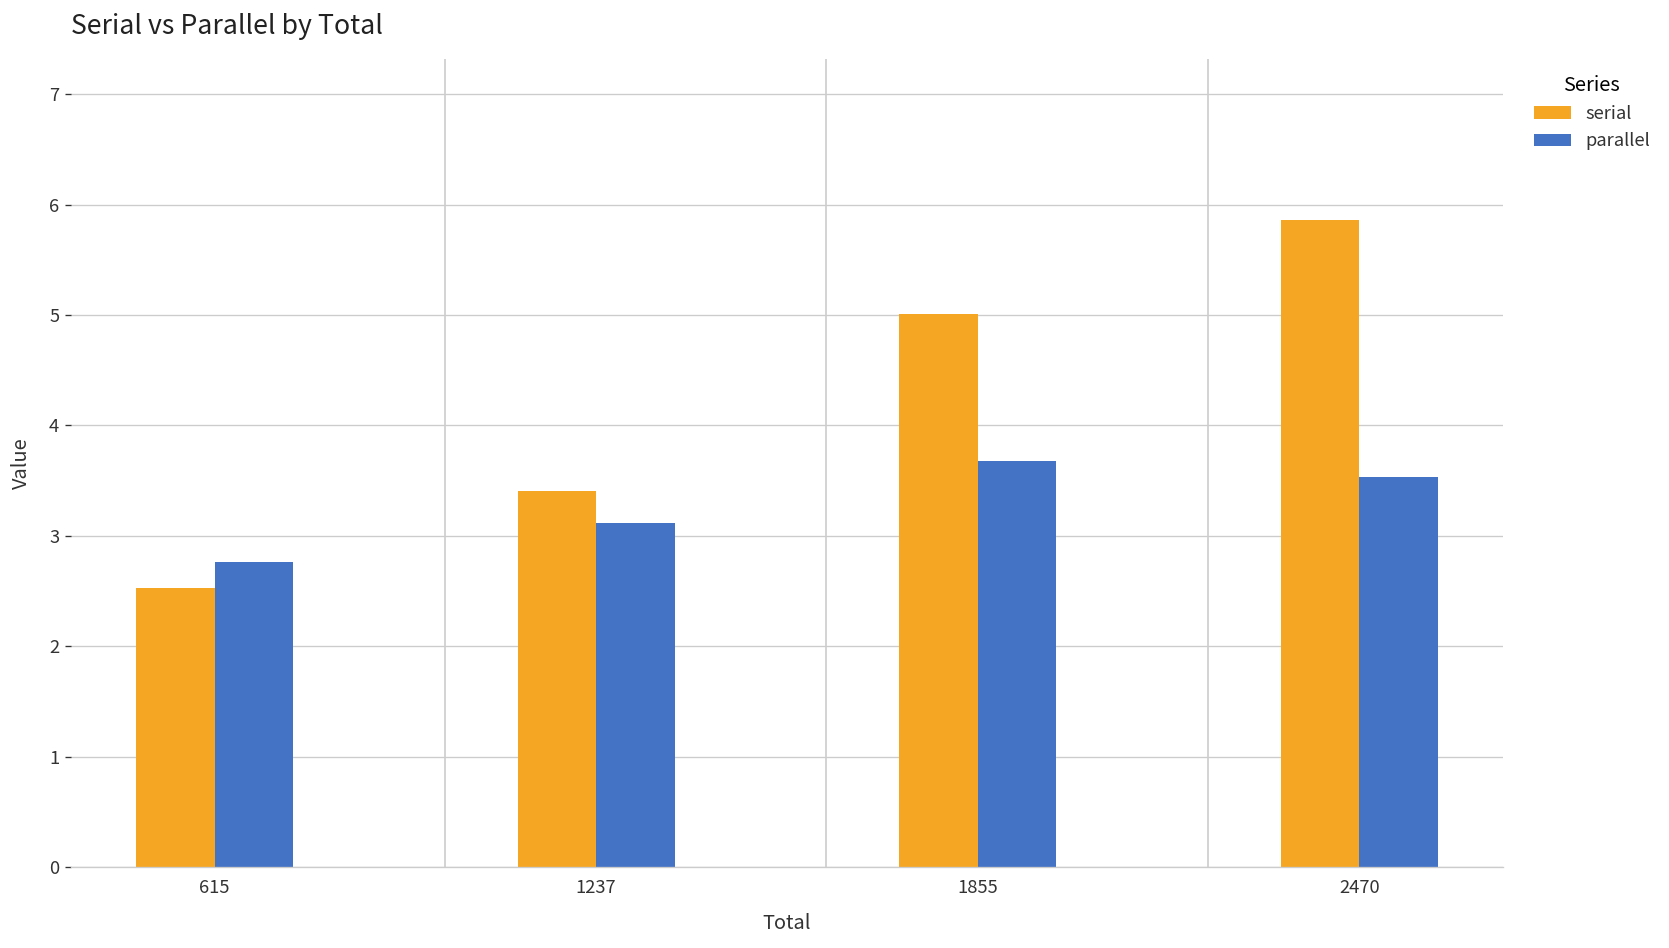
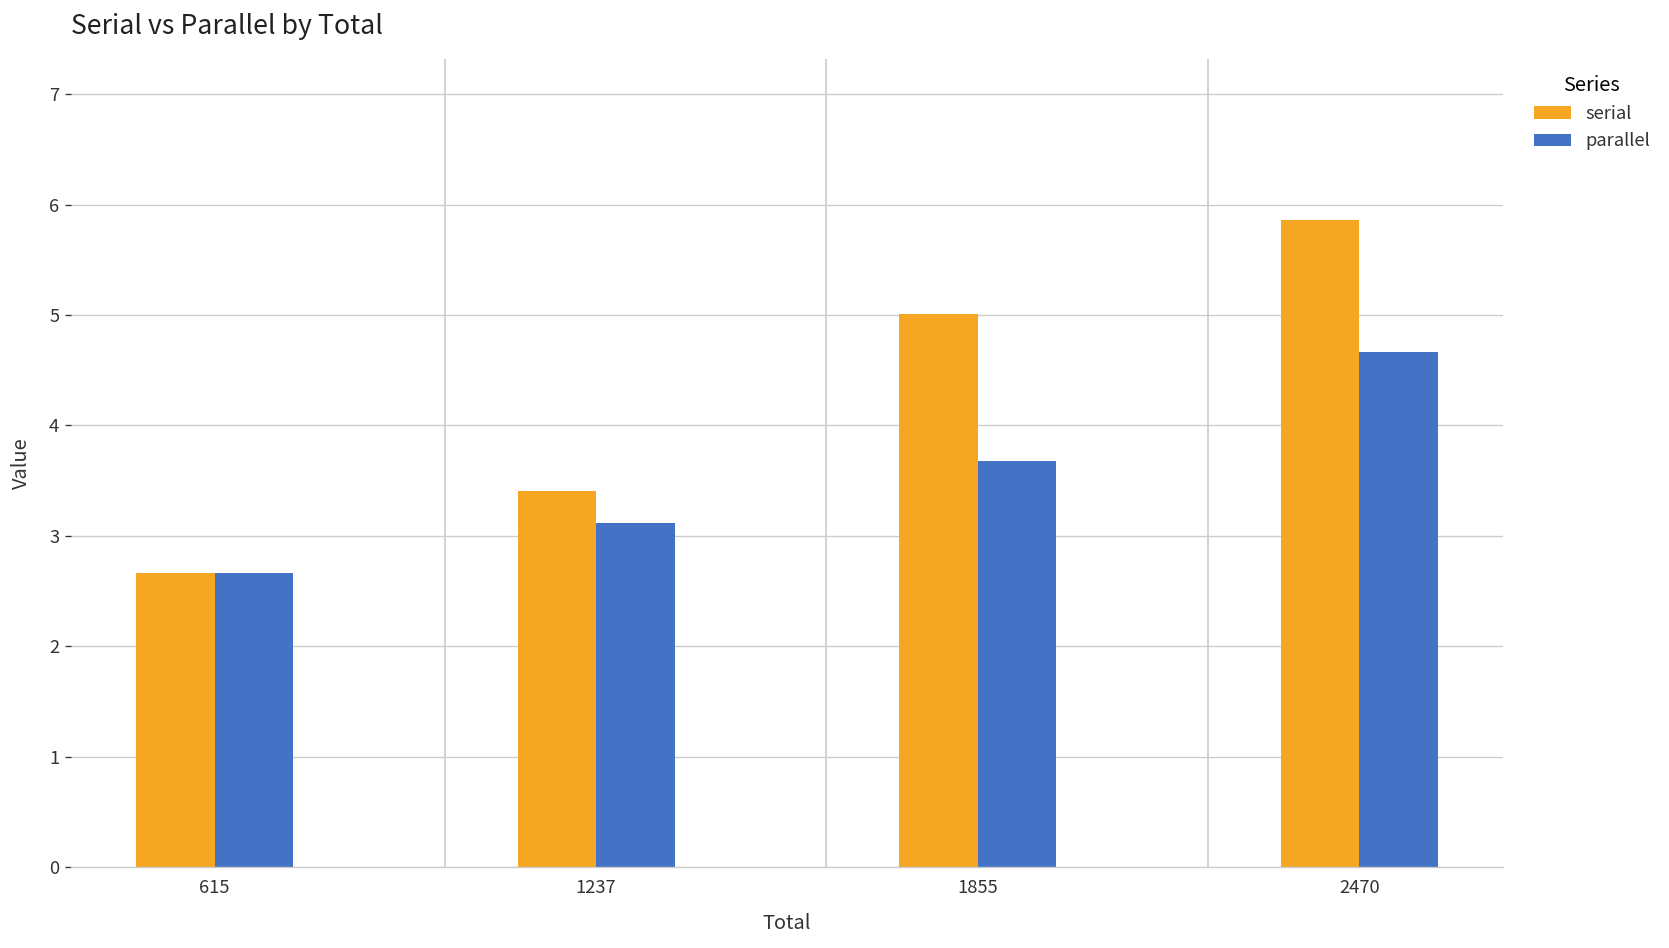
  {
    "serial": {
-     "615": 2.5,
+     "615": 2.7,
      "1237": 3.4,
      "1855": 5.0,
      "2470": 5.9
    },
    "parallel": {
-     "615": 2.8,
+     "615": 2.7,
      "1237": 3.1,
      "1855": 3.7,
-     "2470": 3.5
+     "2470": 4.7
    }
  }
